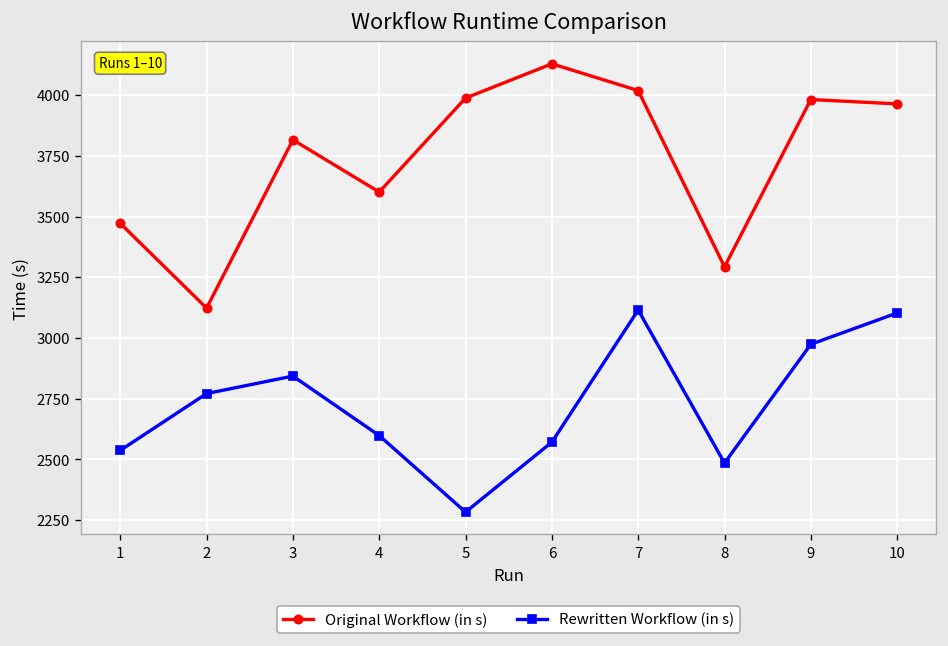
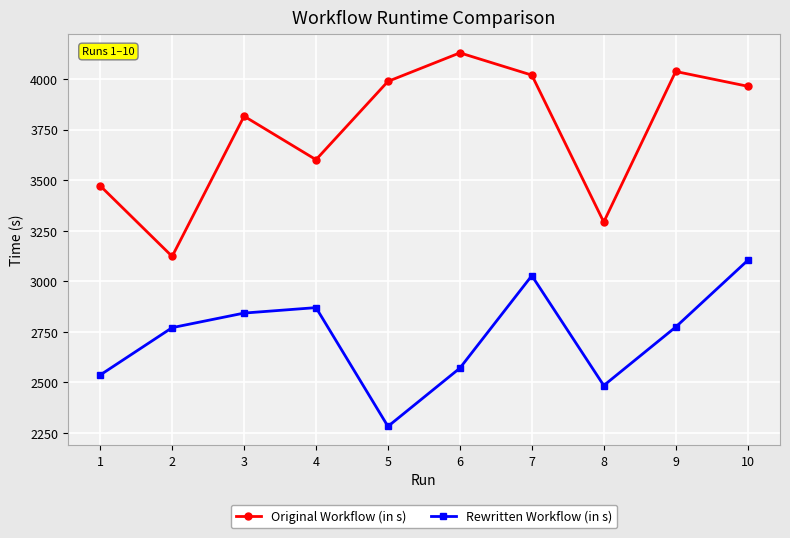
  {
    "Original Workflow (in s)": {
      "1": 3470,
      "2": 3120,
      "3": 3820,
      "4": 3600,
      "5": 3990,
      "6": 4130,
      "7": 4020,
      "8": 3290,
-     "9": 3980,
+     "9": 4040,
      "10": 3960
    },
    "Rewritten Workflow (in s)": {
      "1": 2540,
      "2": 2770,
      "3": 2840,
-     "4": 2600,
+     "4": 2870,
      "5": 2280,
      "6": 2570,
-     "7": 3120,
+     "7": 3030,
      "8": 2490,
-     "9": 2970,
+     "9": 2770,
      "10": 3100
    }
  }
